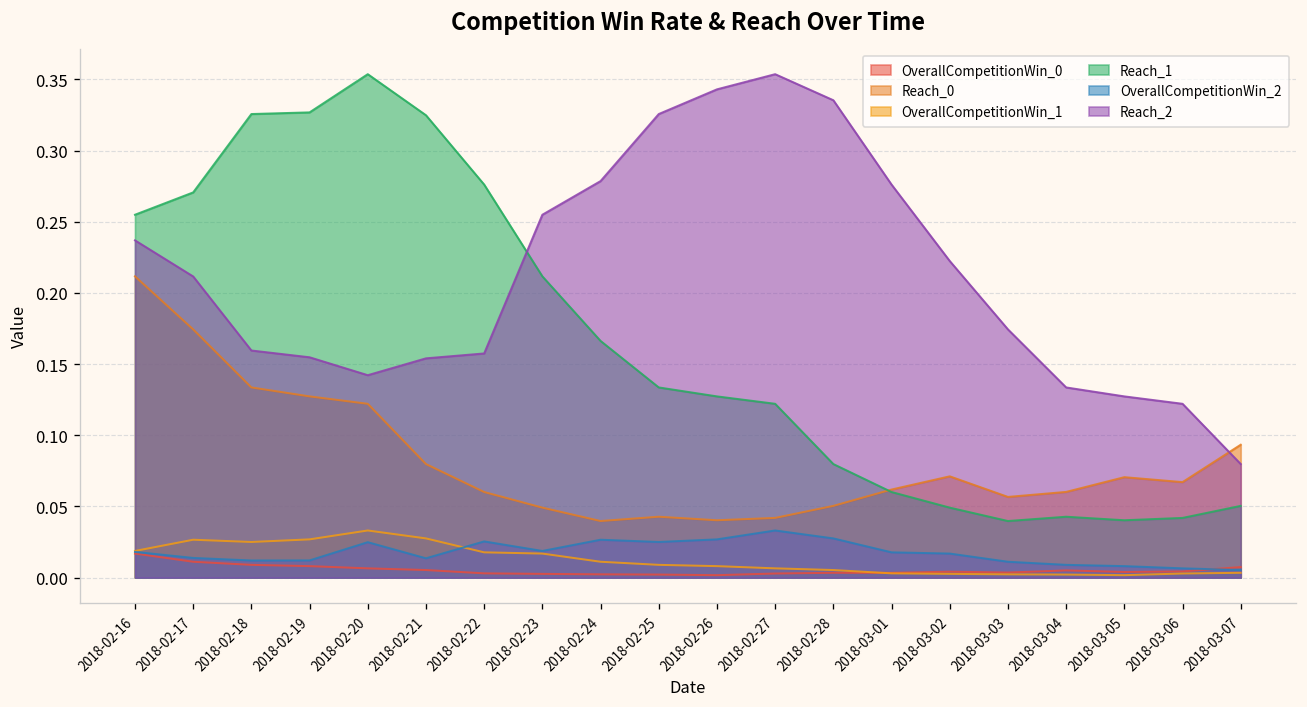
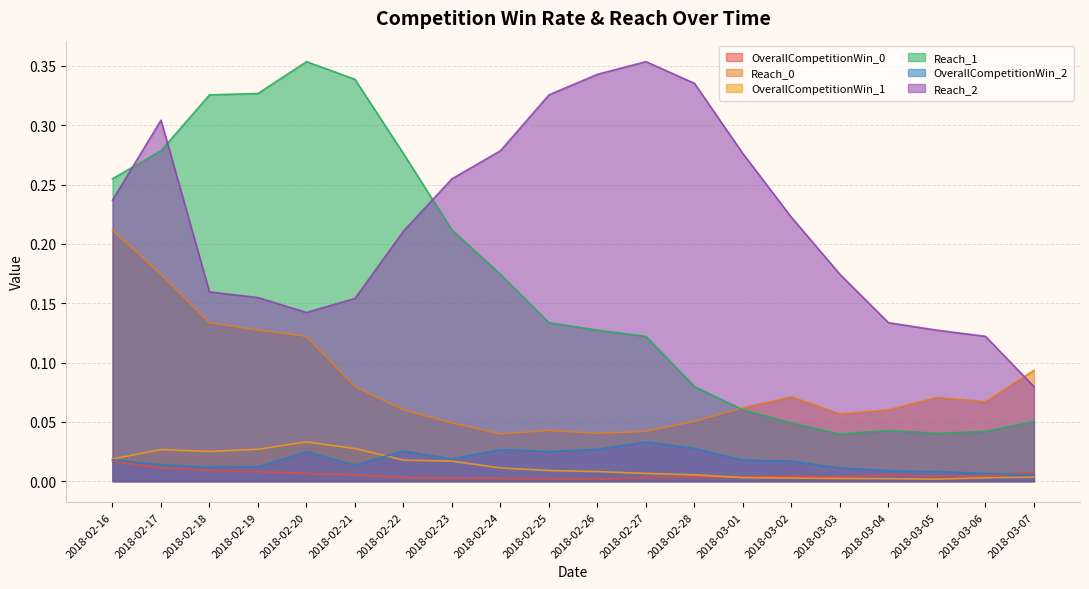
  {
    "Reach_1": {
      "2018-02-16": 0.255,
-     "2018-02-17": 0.271,
+     "2018-02-17": 0.279,
      "2018-02-18": 0.326,
      "2018-02-19": 0.327,
      "2018-02-20": 0.354,
-     "2018-02-21": 0.325,
+     "2018-02-21": 0.339,
      "2018-02-22": 0.276,
      "2018-02-23": 0.212,
-     "2018-02-24": 0.166,
+     "2018-02-24": 0.174,
      "2018-02-25": 0.134,
      "2018-02-26": 0.127,
      "2018-02-27": 0.122,
      "2018-02-28": 0.080,
      "2018-03-02": 0.049,
      "2018-03-03": 0.040,
      "2018-03-04": 0.043,
      "2018-03-05": 0.040,
      "2018-03-06": 0.042,
      "2018-03-07": 0.050
    },
    "OverallCompetitionWin_2": {
      "2018-02-17": 0.014,
      "2018-02-18": 0.012,
      "2018-02-19": 0.012,
      "2018-02-20": 0.025,
      "2018-02-21": 0.014,
      "2018-02-22": 0.025,
      "2018-02-24": 0.027,
      "2018-02-25": 0.025,
      "2018-02-26": 0.027,
      "2018-02-27": 0.033,
      "2018-02-28": 0.028,
      "2018-03-01": 0.018,
      "2018-03-02": 0.017,
      "2018-03-03": 0.011,
      "2018-03-04": 0.009,
      "2018-03-05": 0.008
    },
    "Reach_2": {
      "2018-02-16": 0.237,
-     "2018-02-17": 0.212,
+     "2018-02-17": 0.304,
      "2018-02-18": 0.160,
      "2018-02-19": 0.155,
      "2018-02-20": 0.142,
      "2018-02-21": 0.154,
-     "2018-02-22": 0.157,
+     "2018-02-22": 0.211,
      "2018-02-23": 0.255,
      "2018-02-24": 0.279,
      "2018-02-25": 0.326,
      "2018-02-26": 0.343,
      "2018-02-27": 0.354,
      "2018-02-28": 0.335,
      "2018-03-01": 0.276,
      "2018-03-02": 0.222,
      "2018-03-03": 0.174,
      "2018-03-04": 0.134,
      "2018-03-05": 0.127,
      "2018-03-06": 0.122,
      "2018-03-07": 0.080
    }
  }
